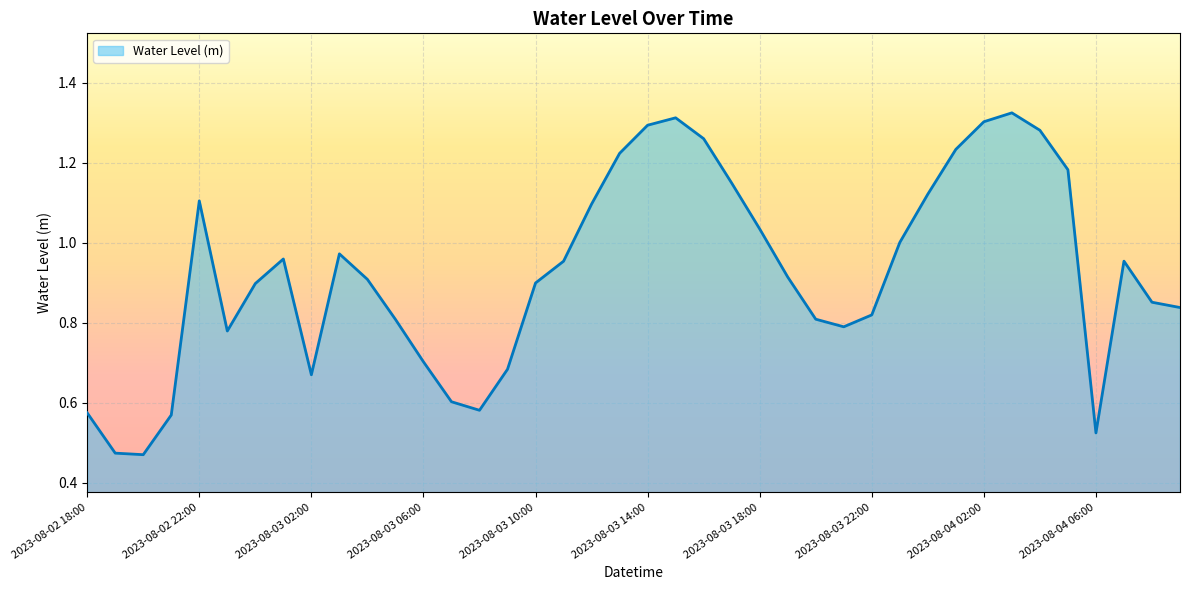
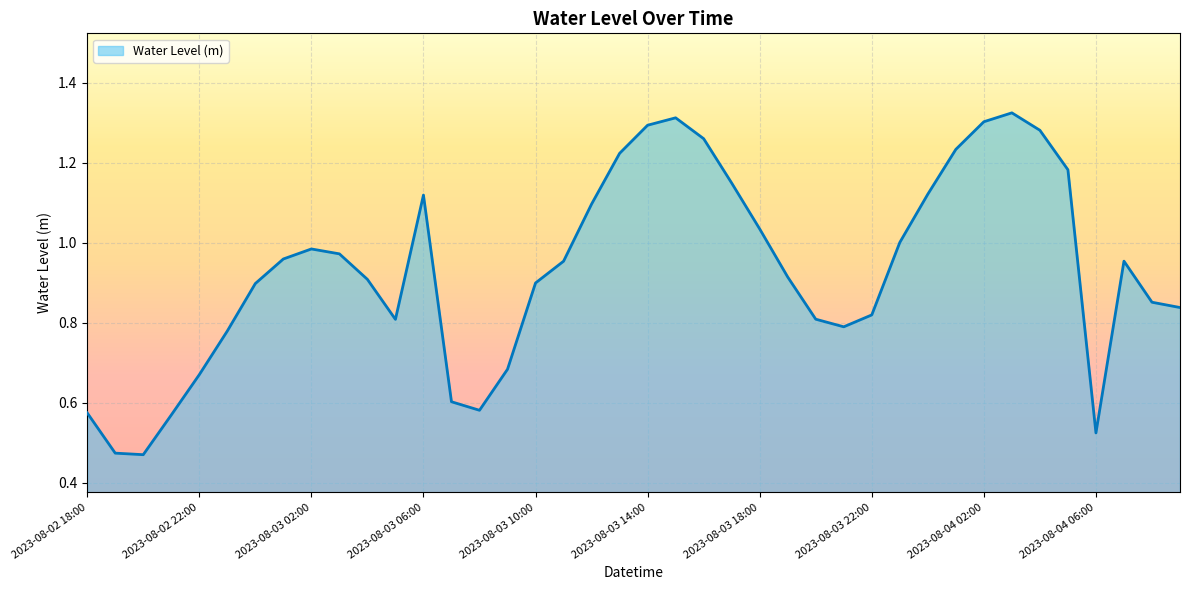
  {
    "2023-08-02 18:00": 0.58,
-   "2023-08-02 22:00": 1.11,
-   "2023-08-03 02:00": 0.67,
-   "2023-08-03 06:00": 0.70,
+   "2023-08-02 22:00": 0.67,
+   "2023-08-03 02:00": 0.99,
+   "2023-08-03 06:00": 1.12,
    "2023-08-03 10:00": 0.90,
    "2023-08-03 14:00": 1.29,
    "2023-08-03 18:00": 1.04,
    "2023-08-03 22:00": 0.82,
    "2023-08-04 02:00": 1.30,
    "2023-08-04 06:00": 0.53
  }
